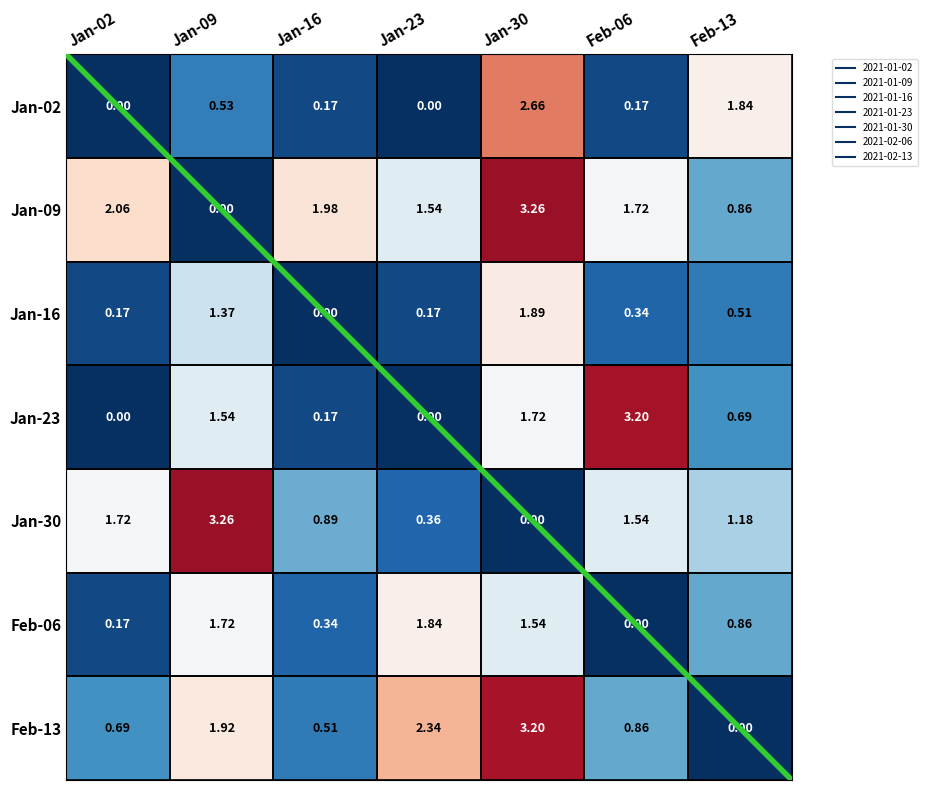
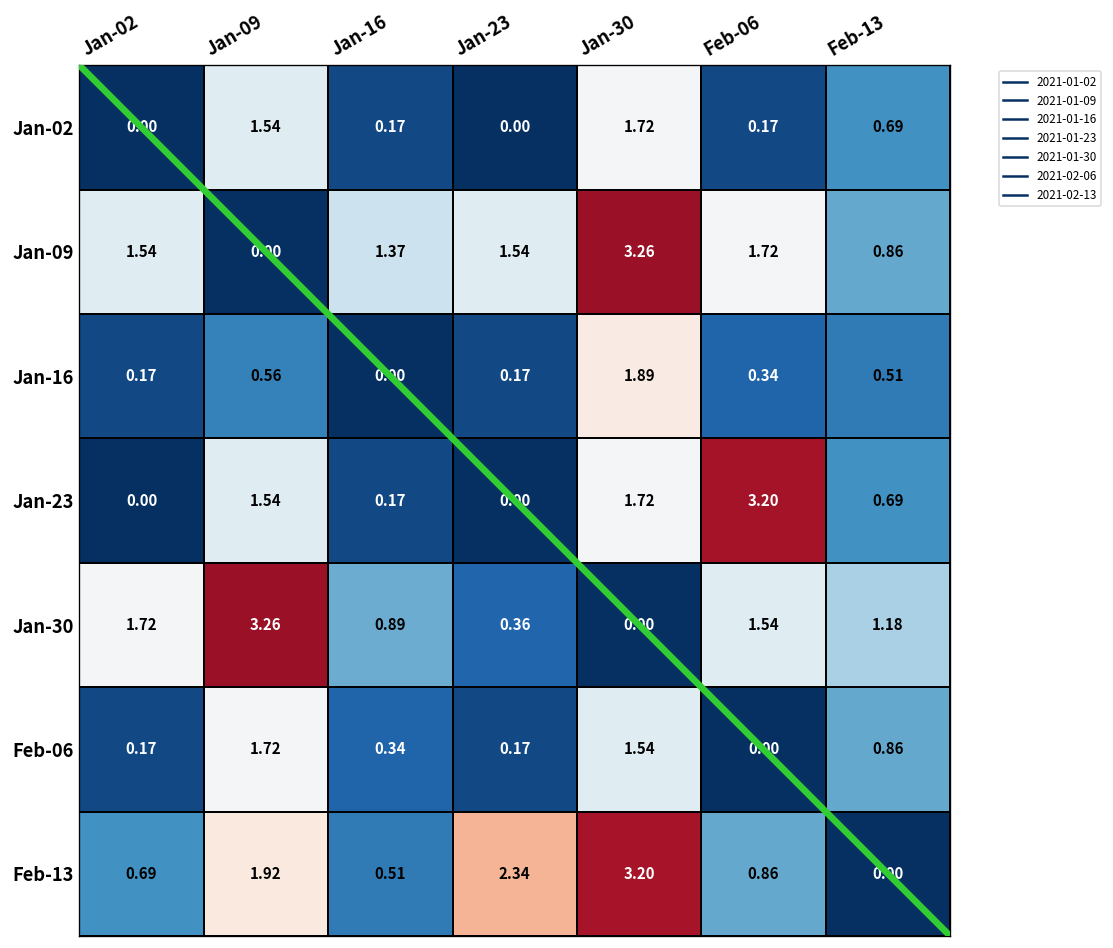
  {
    "Jan-02": {
      "Jan-02": 0.00,
-     "Jan-09": 0.53,
+     "Jan-09": 1.54,
      "Jan-16": 0.17,
      "Jan-23": 0.00,
-     "Jan-30": 2.66,
+     "Jan-30": 1.72,
      "Feb-06": 0.17,
-     "Feb-13": 1.84
+     "Feb-13": 0.69
    },
    "Jan-09": {
-     "Jan-02": 2.06,
+     "Jan-02": 1.54,
      "Jan-09": 0.00,
-     "Jan-16": 1.98,
+     "Jan-16": 1.37,
      "Jan-23": 1.54,
      "Jan-30": 3.26,
      "Feb-06": 1.72,
      "Feb-13": 0.86
    },
    "Jan-16": {
      "Jan-02": 0.17,
-     "Jan-09": 1.37,
+     "Jan-09": 0.56,
      "Jan-16": 0.00,
      "Jan-23": 0.17,
      "Jan-30": 1.89,
      "Feb-06": 0.34,
      "Feb-13": 0.51
    },
    "Jan-23": {
      "Jan-02": 0.00,
      "Jan-09": 1.54,
      "Jan-16": 0.17,
      "Jan-23": 0.00,
      "Jan-30": 1.72,
      "Feb-06": 3.20,
      "Feb-13": 0.69
    },
    "Jan-30": {
      "Jan-02": 1.72,
      "Jan-09": 3.26,
      "Jan-16": 0.89,
      "Jan-23": 0.36,
      "Jan-30": 0.00,
      "Feb-06": 1.54,
      "Feb-13": 1.18
    },
    "Feb-06": {
      "Jan-02": 0.17,
      "Jan-09": 1.72,
      "Jan-16": 0.34,
-     "Jan-23": 1.84,
+     "Jan-23": 0.17,
      "Jan-30": 1.54,
      "Feb-06": 0.00,
      "Feb-13": 0.86
    },
    "Feb-13": {
      "Jan-02": 0.69,
      "Jan-09": 1.92,
      "Jan-16": 0.51,
      "Jan-23": 2.34,
      "Jan-30": 3.20,
      "Feb-06": 0.86,
      "Feb-13": 0.00
    }
  }
